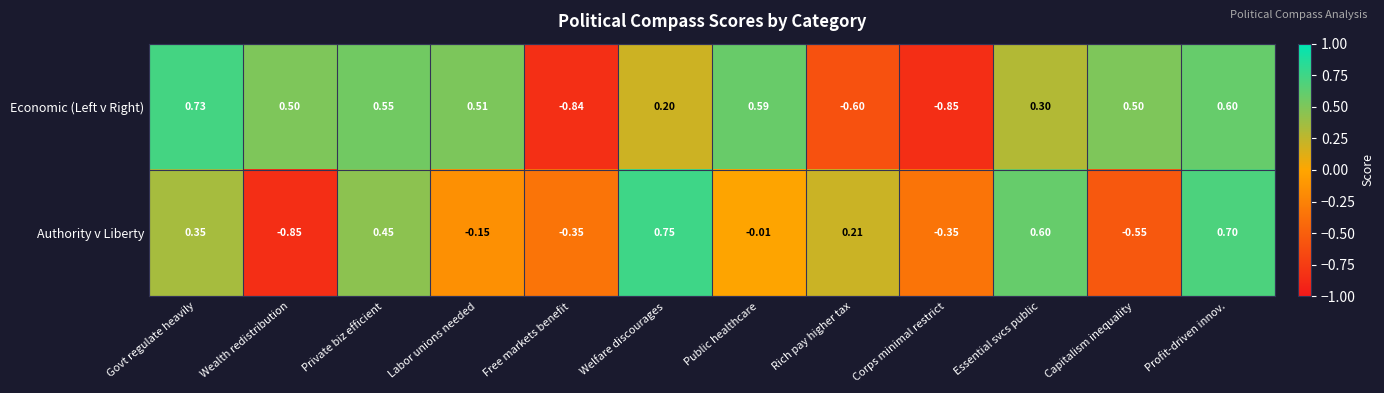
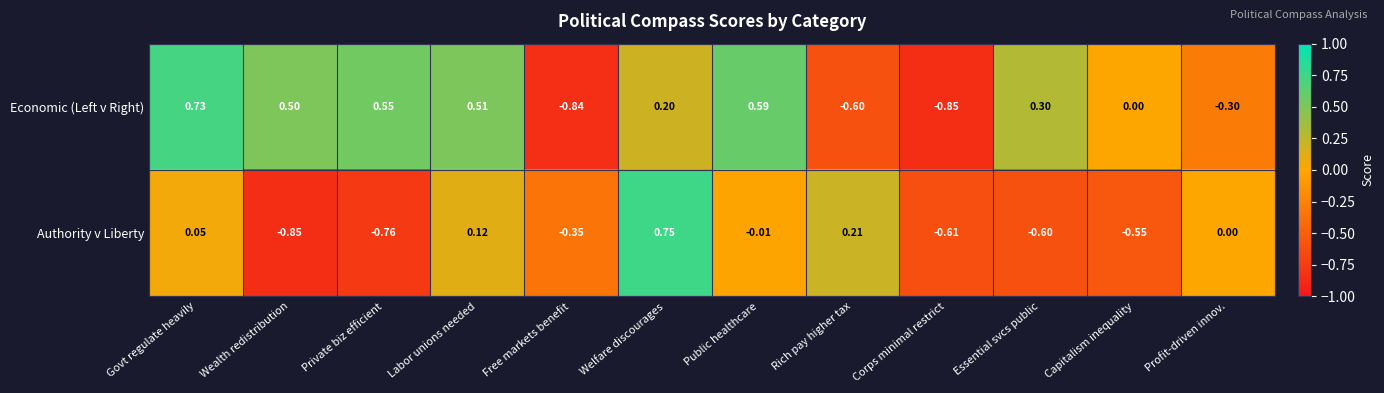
  {
    "Economic (Left v Right)": {
      "Govt regulate heavily": 0.73,
      "Wealth redistribution": 0.50,
      "Private biz efficient": 0.55,
      "Labor unions needed": 0.51,
      "Free markets benefit": -0.84,
      "Welfare discourages": 0.20,
      "Public healthcare": 0.59,
      "Rich pay higher tax": -0.60,
      "Corps minimal restrict": -0.85,
      "Essential svcs public": 0.30,
-     "Capitalism inequality": 0.50,
-     "Profit-driven innov.": 0.60
+     "Capitalism inequality": 0.00,
+     "Profit-driven innov.": -0.30
    },
    "Authority v Liberty": {
-     "Govt regulate heavily": 0.35,
+     "Govt regulate heavily": 0.05,
      "Wealth redistribution": -0.85,
-     "Private biz efficient": 0.45,
-     "Labor unions needed": -0.15,
+     "Private biz efficient": -0.76,
+     "Labor unions needed": 0.12,
      "Free markets benefit": -0.35,
      "Welfare discourages": 0.75,
      "Public healthcare": -0.01,
      "Rich pay higher tax": 0.21,
-     "Corps minimal restrict": -0.35,
-     "Essential svcs public": 0.60,
+     "Corps minimal restrict": -0.61,
+     "Essential svcs public": -0.60,
      "Capitalism inequality": -0.55,
-     "Profit-driven innov.": 0.70
+     "Profit-driven innov.": 0.00
    }
  }
